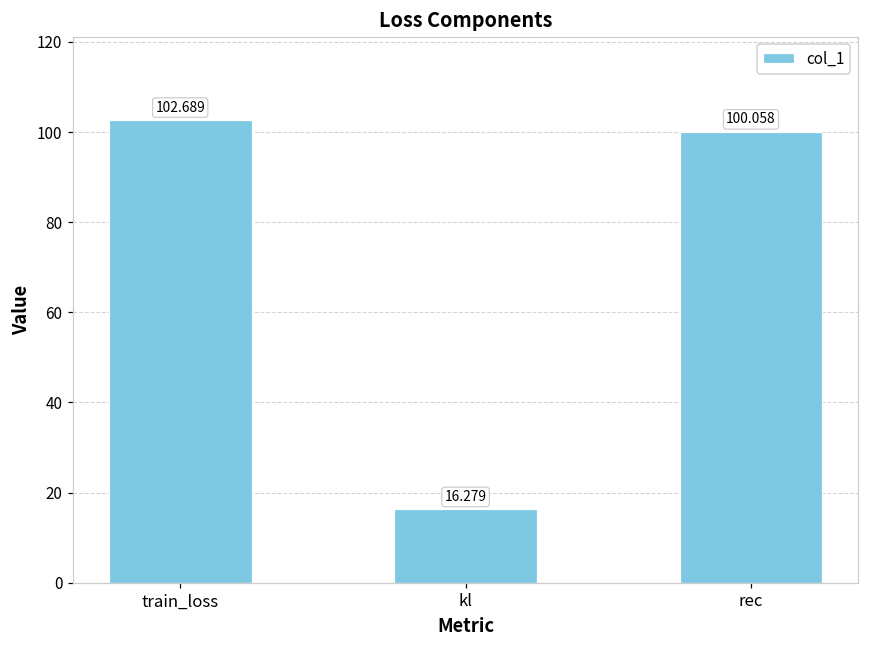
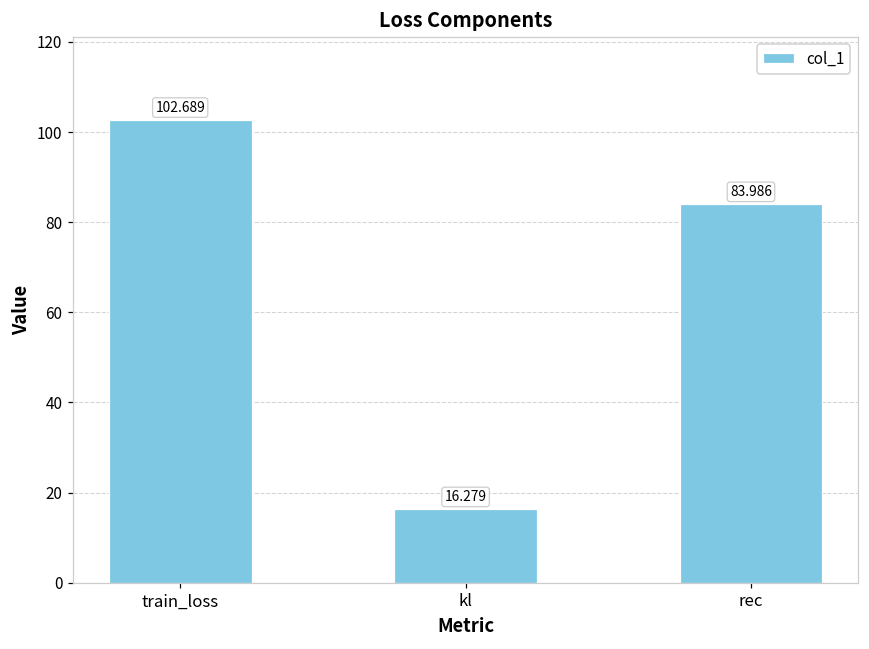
  {
-   "rec": 100.058
+   "rec": 83.986
  }
